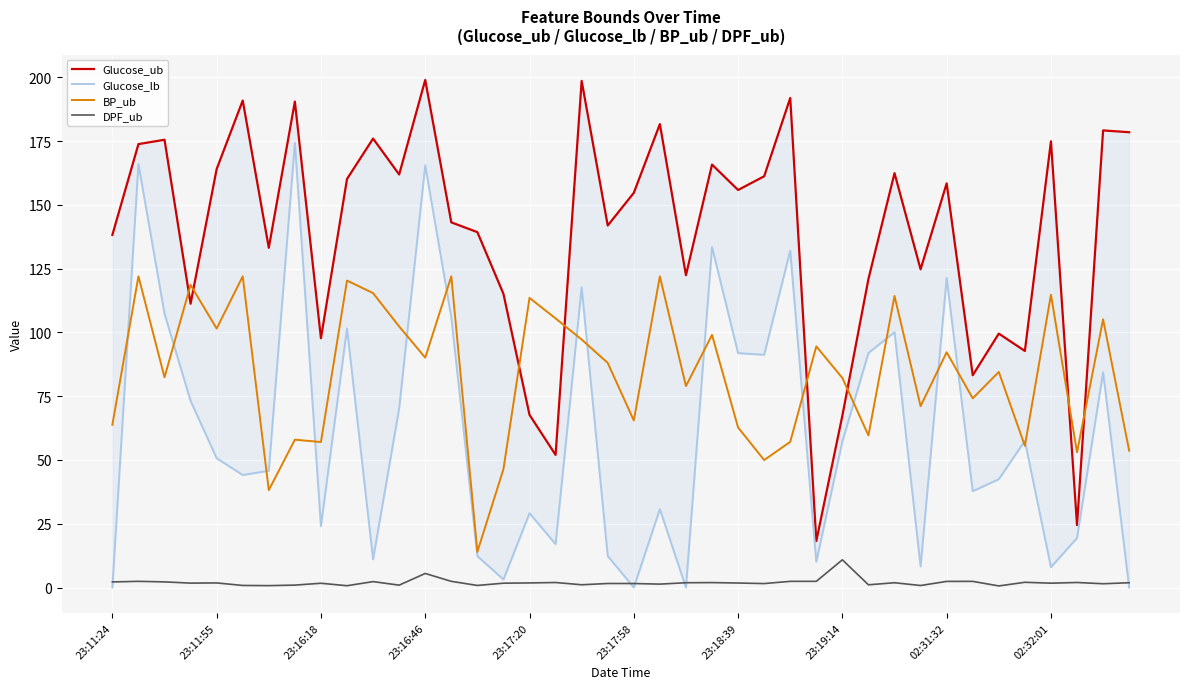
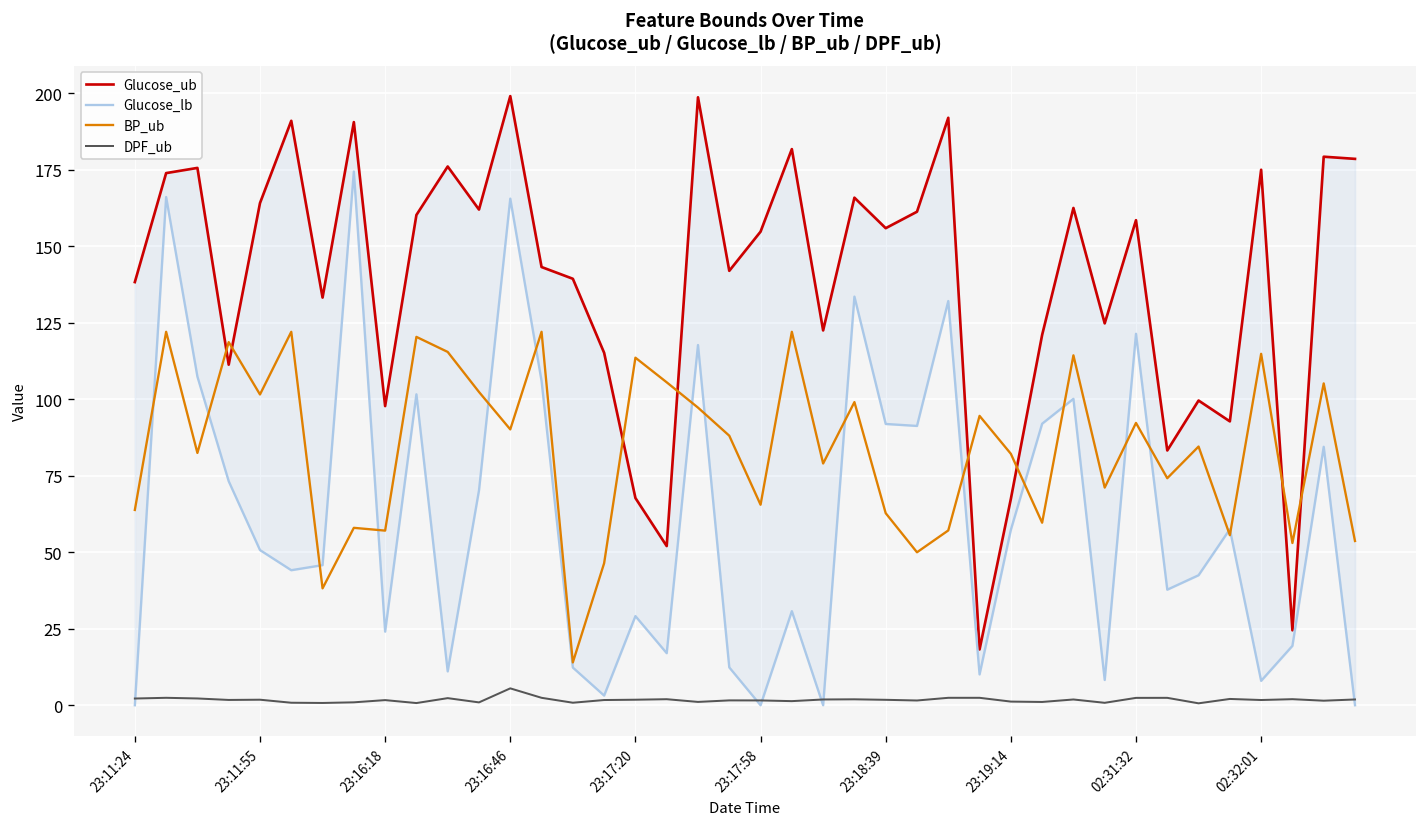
  {
    "Glucose_ub": {
      "23:11:24": 138,
      "23:11:55": 164,
      "23:16:18": 98,
      "23:16:46": 199,
      "23:17:20": 68,
      "23:17:58": 155,
      "23:18:39": 156,
      "23:19:14": 67,
      "02:31:32": 158,
      "02:32:01": 175
    },
    "Glucose_lb": {
      "23:11:24": 0,
      "23:11:55": 51,
      "23:16:18": 24,
      "23:16:46": 166,
      "23:17:20": 29,
      "23:17:58": 0,
      "23:18:39": 92,
      "23:19:14": 57,
      "02:31:32": 121,
      "02:32:01": 8
    },
    "BP_ub": {
      "23:11:24": 64,
      "23:11:55": 102,
      "23:16:18": 57,
      "23:16:46": 90,
      "23:17:20": 114,
      "23:17:58": 65,
      "23:18:39": 63,
      "23:19:14": 82,
      "02:31:32": 92,
      "02:32:01": 115
    },
    "DPF_ub": {
      "23:11:24": 2,
      "23:11:55": 2,
      "23:16:18": 2,
      "23:16:46": 6,
      "23:17:20": 2,
      "23:17:58": 2,
      "23:18:39": 2,
-     "23:19:14": 11,
+     "23:19:14": 1,
      "02:31:32": 2,
      "02:32:01": 2
    }
  }
